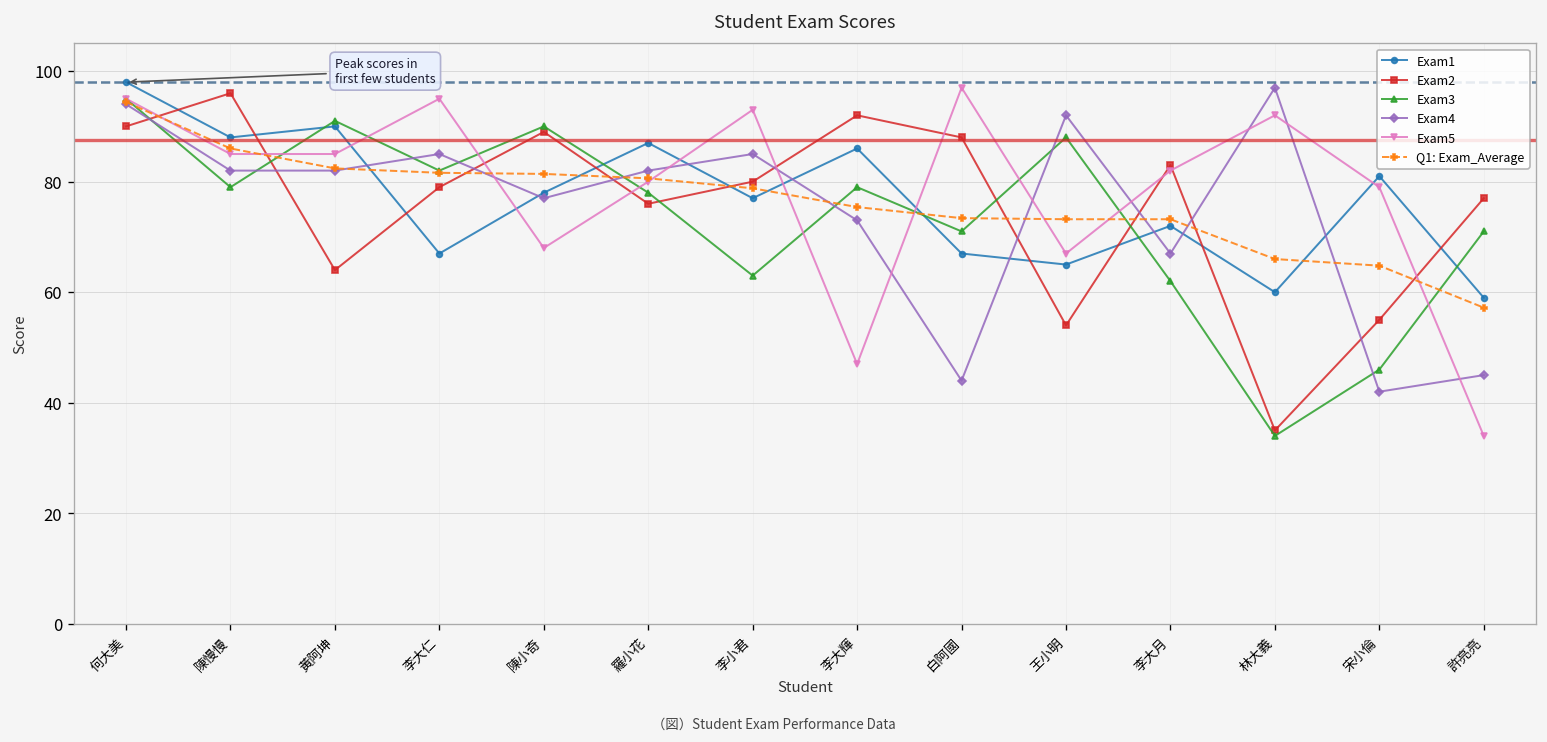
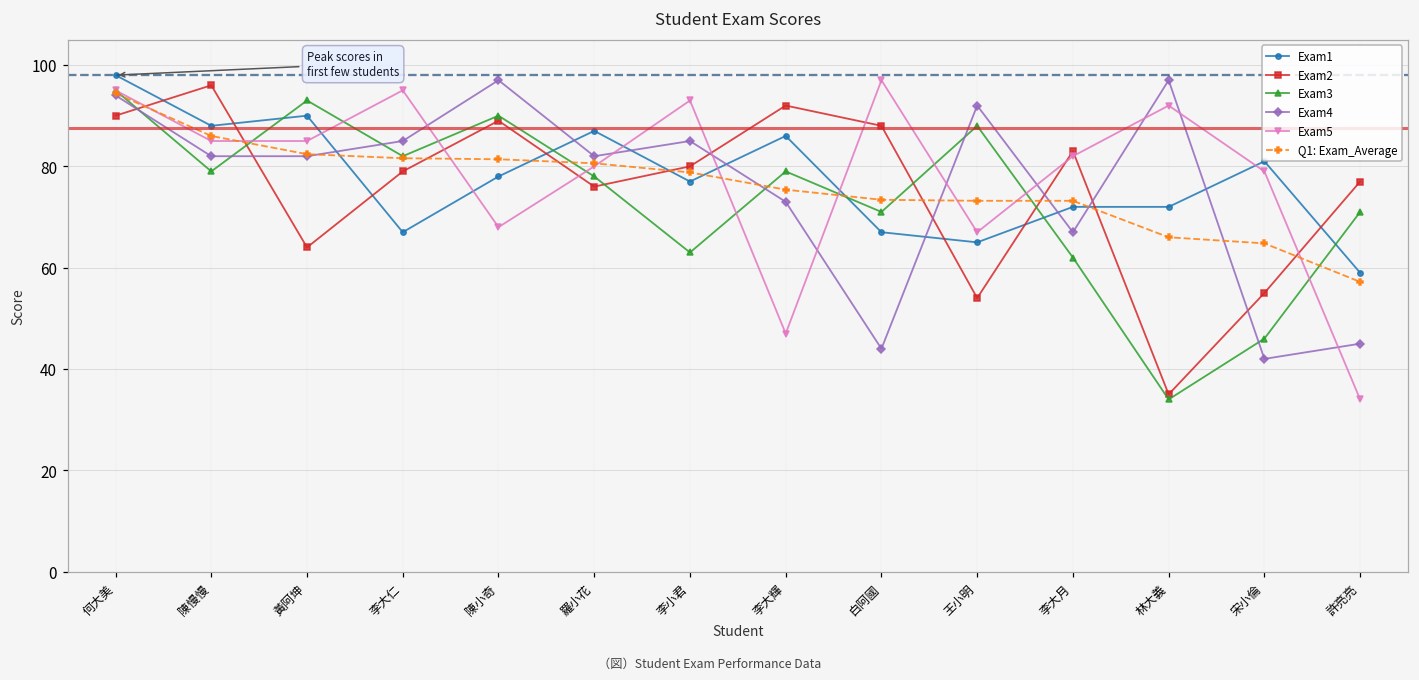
  {
    "Exam1": {
      "何大美": 98,
      "陳慢慢": 88,
      "黃阿坤": 90,
      "李大仁": 67,
      "陳小奇": 78,
      "羅小花": 87,
      "李小君": 77,
      "李大輝": 86,
      "白阿國": 67,
      "王小明": 65,
      "李大月": 72,
-     "林大義": 60,
+     "林大義": 72,
      "宋小倫": 81,
      "許亮亮": 59
    },
    "Exam2": {
      "何大美": 90,
      "陳慢慢": 96,
      "黃阿坤": 64,
      "李大仁": 79,
      "陳小奇": 89,
      "羅小花": 76,
      "李小君": 80,
      "李大輝": 92,
      "白阿國": 88,
      "王小明": 54,
      "李大月": 83,
      "林大義": 35,
      "宋小倫": 55,
      "許亮亮": 77
    },
    "Exam3": {
      "陳慢慢": 79,
-     "黃阿坤": 91,
+     "黃阿坤": 93,
      "陳小奇": 90,
      "羅小花": 78,
      "李小君": 63,
      "李大輝": 79,
      "白阿國": 71,
      "王小明": 88,
      "李大月": 62,
      "林大義": 34,
      "宋小倫": 46,
      "許亮亮": 71
    },
    "Exam4": {
      "陳慢慢": 82,
      "李大仁": 85,
-     "陳小奇": 77,
+     "陳小奇": 97,
      "羅小花": 82,
      "李小君": 85,
      "李大輝": 73,
      "白阿國": 44,
      "王小明": 92,
      "李大月": 67,
      "林大義": 97,
      "宋小倫": 42,
      "許亮亮": 45
    },
    "Exam5": {
      "陳慢慢": 85,
      "黃阿坤": 85,
      "李大仁": 95,
      "陳小奇": 68,
      "羅小花": 80,
      "李小君": 93,
      "李大輝": 47,
      "白阿國": 97,
      "王小明": 67,
      "李大月": 82,
      "林大義": 92,
      "宋小倫": 79,
      "許亮亮": 34
    },
    "Q1: Exam_Average": {
      "陳慢慢": 86,
      "陳小奇": 81,
      "羅小花": 81,
      "李小君": 79,
      "李大輝": 75,
      "白阿國": 73,
      "王小明": 73,
      "李大月": 73,
      "林大義": 66,
      "宋小倫": 65,
      "許亮亮": 57
    }
  }
